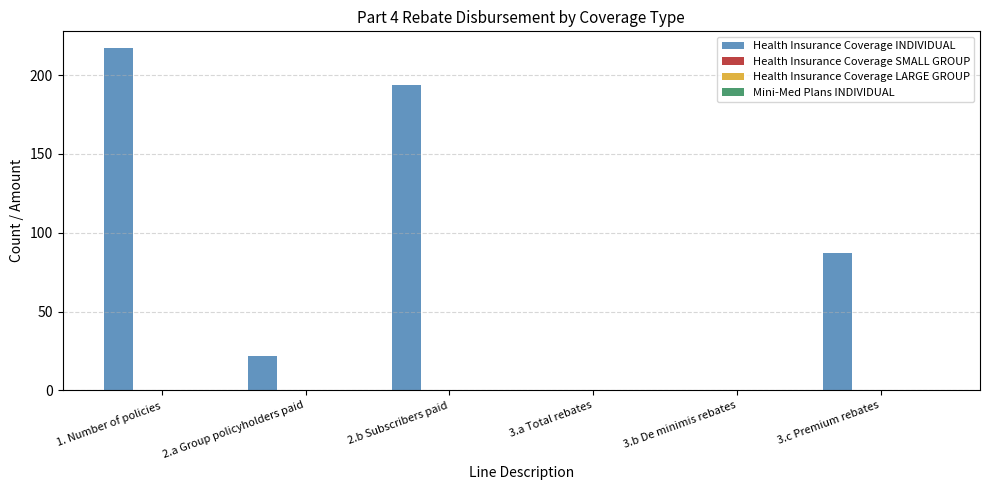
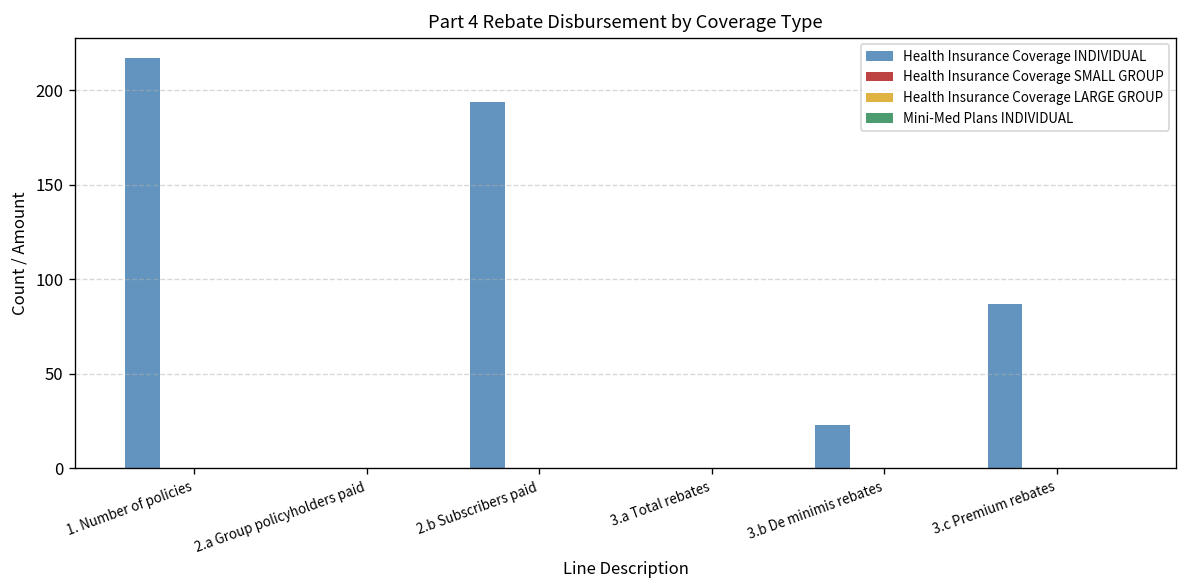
  {
    "Health Insurance Coverage INDIVIDUAL": {
      "1. Number of policies": 217,
-     "2.a Group policyholders paid": 22,
+     "2.a Group policyholders paid": 0,
      "2.b Subscribers paid": 194,
      "3.a Total rebates": 0,
-     "3.b De minimis rebates": 0,
+     "3.b De minimis rebates": 23,
      "3.c Premium rebates": 87
    },
    "Health Insurance Coverage SMALL GROUP": {
      "1. Number of policies": 0,
      "2.a Group policyholders paid": 0,
      "2.b Subscribers paid": 0,
      "3.a Total rebates": 0,
      "3.b De minimis rebates": 0,
      "3.c Premium rebates": 0
    },
    "Health Insurance Coverage LARGE GROUP": {
      "1. Number of policies": 0,
      "2.a Group policyholders paid": 0,
      "2.b Subscribers paid": 0,
      "3.a Total rebates": 0,
      "3.b De minimis rebates": 0,
      "3.c Premium rebates": 0
    },
    "Mini-Med Plans INDIVIDUAL": {
      "1. Number of policies": 0,
      "2.a Group policyholders paid": 0,
      "2.b Subscribers paid": 0,
      "3.a Total rebates": 0,
      "3.b De minimis rebates": 0,
      "3.c Premium rebates": 0
    }
  }
